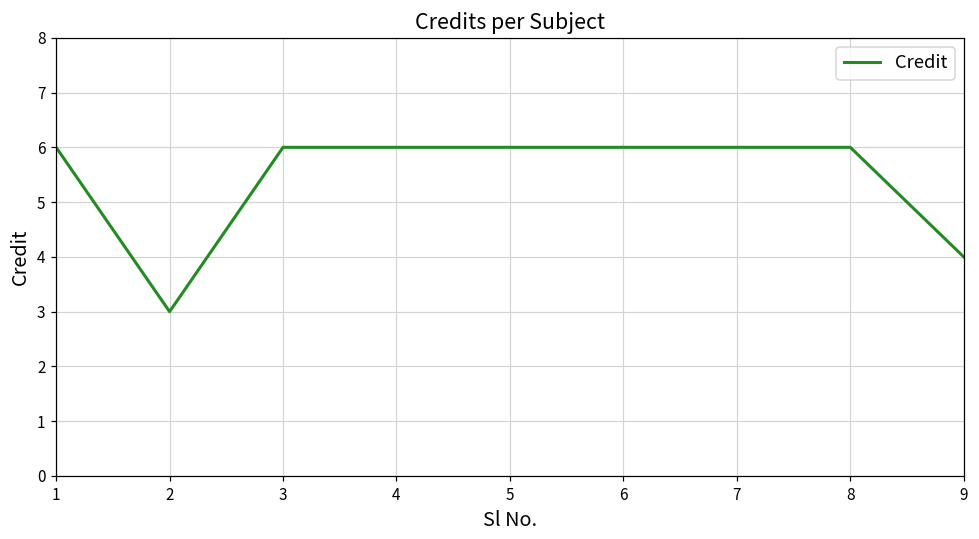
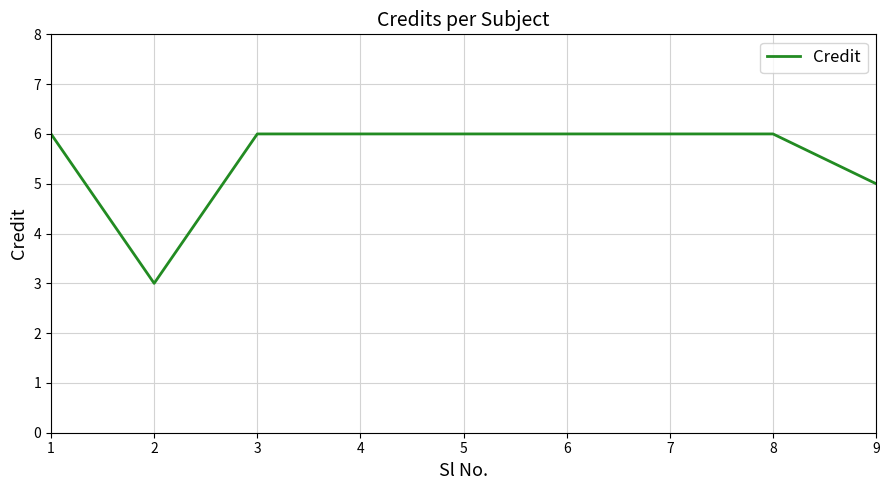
  {
    "1": 6,
    "2": 3,
    "3": 6,
    "4": 6,
    "5": 6,
    "6": 6,
    "7": 6,
    "8": 6,
-   "9": 4
+   "9": 5
  }
